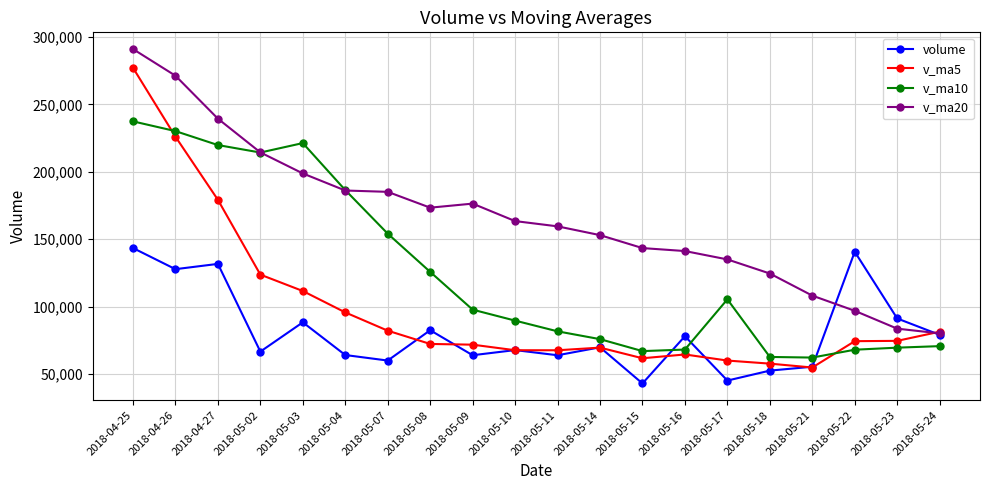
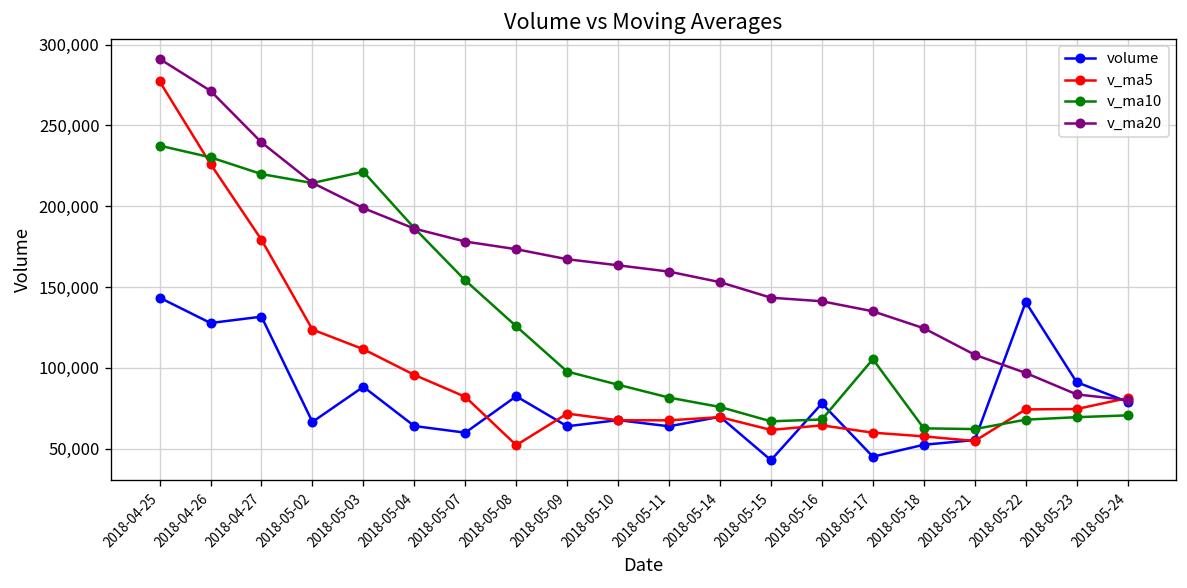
  {
    "volume": {
      "2018-04-25": "143,000",
      "2018-04-26": "128,000",
      "2018-04-27": "132,000",
      "2018-05-02": "67,000",
      "2018-05-03": "88,000",
      "2018-05-04": "64,000",
      "2018-05-07": "60,000",
      "2018-05-08": "82,000",
      "2018-05-09": "64,000",
      "2018-05-11": "64,000",
      "2018-05-15": "43,000",
      "2018-05-16": "78,000",
      "2018-05-17": "45,000",
      "2018-05-18": "53,000",
      "2018-05-22": "141,000",
      "2018-05-23": "91,000"
    },
    "v_ma5": {
      "2018-04-25": "277,000",
      "2018-04-26": "226,000",
      "2018-04-27": "179,000",
      "2018-05-02": "124,000",
      "2018-05-03": "112,000",
      "2018-05-04": "96,000",
      "2018-05-07": "82,000",
-     "2018-05-08": "72,000",
+     "2018-05-08": "52,000",
      "2018-05-09": "72,000",
      "2018-05-11": "68,000",
      "2018-05-15": "62,000",
      "2018-05-16": "64,000",
      "2018-05-17": "60,000",
      "2018-05-18": "58,000",
      "2018-05-22": "74,000",
      "2018-05-23": "75,000"
    },
    "v_ma10": {
      "2018-04-25": "237,000",
      "2018-04-26": "230,000",
      "2018-04-27": "220,000",
      "2018-05-03": "221,000",
      "2018-05-07": "154,000",
      "2018-05-08": "126,000",
      "2018-05-09": "98,000",
      "2018-05-10": "90,000",
      "2018-05-11": "82,000",
      "2018-05-14": "76,000",
      "2018-05-15": "67,000",
      "2018-05-16": "68,000",
      "2018-05-17": "105,000",
      "2018-05-18": "63,000",
      "2018-05-21": "62,000",
      "2018-05-22": "68,000",
      "2018-05-23": "70,000",
      "2018-05-24": "71,000"
    },
    "v_ma20": {
      "2018-04-25": "291,000",
      "2018-04-26": "271,000",
      "2018-04-27": "239,000",
      "2018-05-03": "199,000",
-     "2018-05-07": "185,000",
+     "2018-05-07": "178,000",
      "2018-05-08": "173,000",
-     "2018-05-09": "176,000",
+     "2018-05-09": "167,000",
      "2018-05-10": "163,000",
      "2018-05-11": "160,000",
      "2018-05-14": "153,000",
      "2018-05-15": "143,000",
      "2018-05-16": "141,000",
      "2018-05-17": "135,000",
      "2018-05-18": "125,000",
      "2018-05-21": "108,000",
      "2018-05-22": "97,000",
      "2018-05-23": "84,000"
    }
  }
